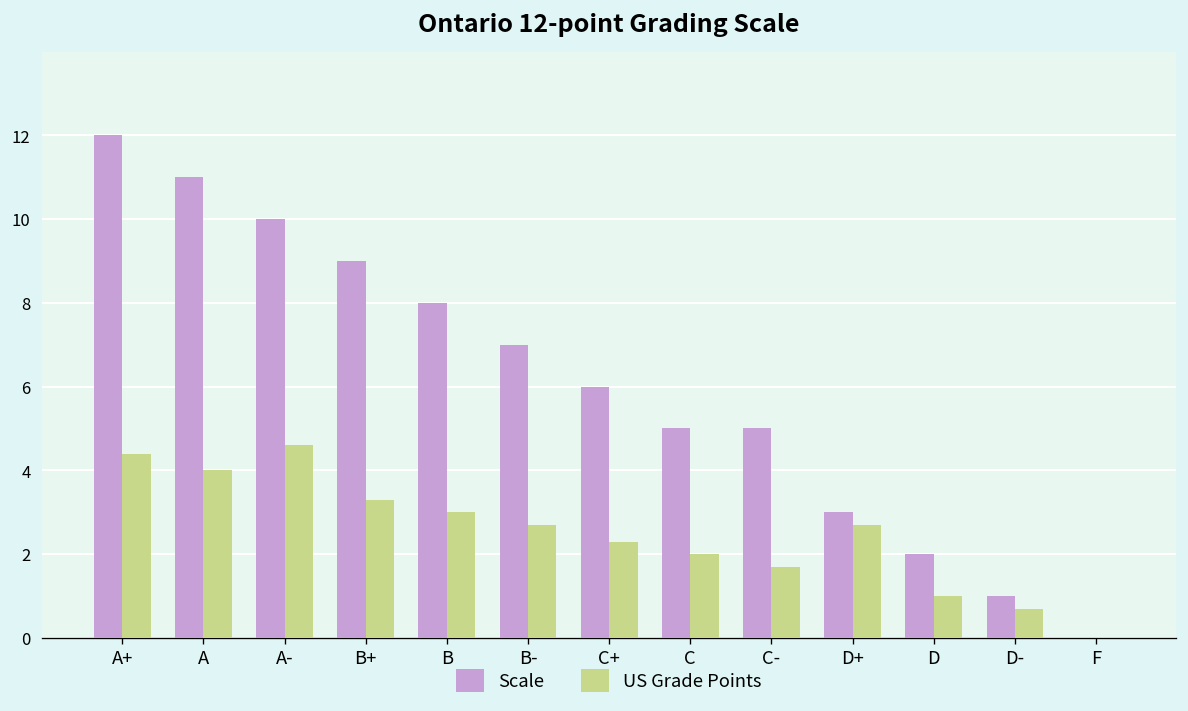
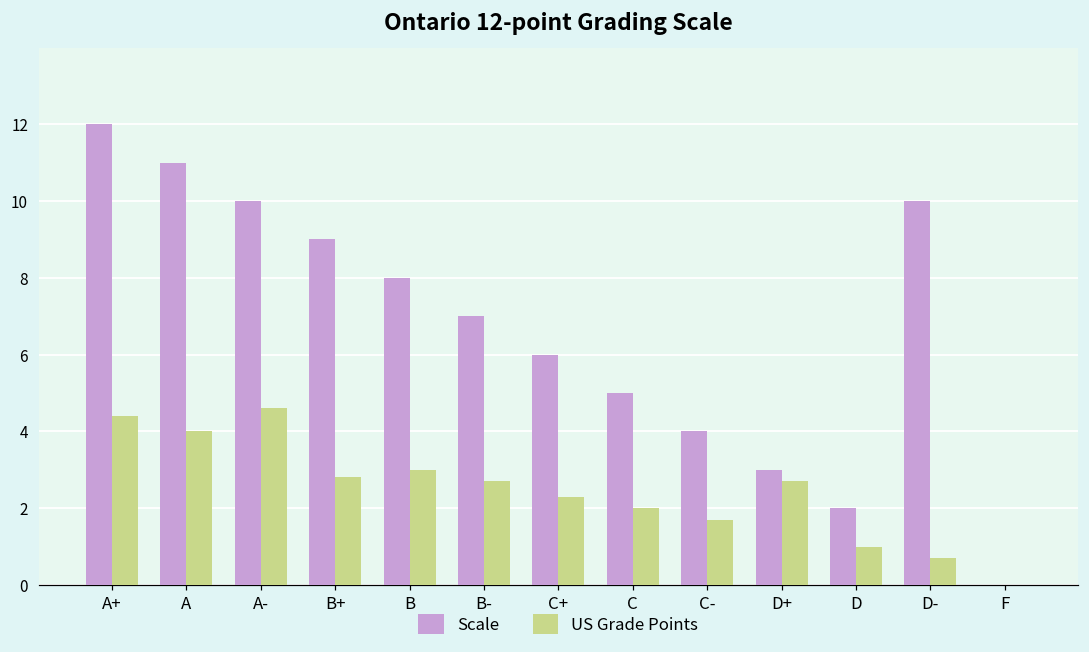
  {
    "Scale": {
      "A+": 12,
      "A": 11,
      "A-": 10,
      "B+": 9,
      "B": 8,
      "B-": 7,
      "C+": 6,
      "C": 5,
-     "C-": 5,
+     "C-": 4,
      "D+": 3,
      "D": 2,
-     "D-": 1,
+     "D-": 10,
      "F": 0
    },
    "US Grade Points": {
      "A+": 4.4,
      "A": 4.0,
      "A-": 4.6,
-     "B+": 3.3,
+     "B+": 2.8,
      "B": 3.0,
      "B-": 2.7,
      "C+": 2.3,
      "C": 2.0,
      "C-": 1.7,
      "D+": 2.7,
      "D": 1.0,
      "D-": 0.7,
      "F": 0.0
    }
  }
